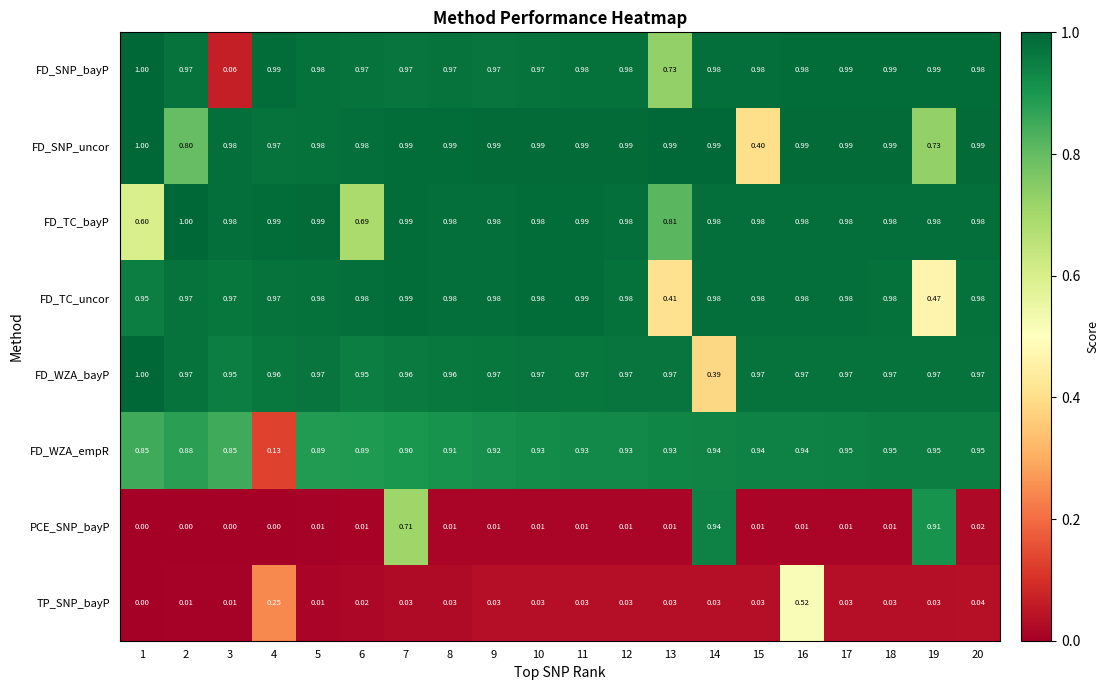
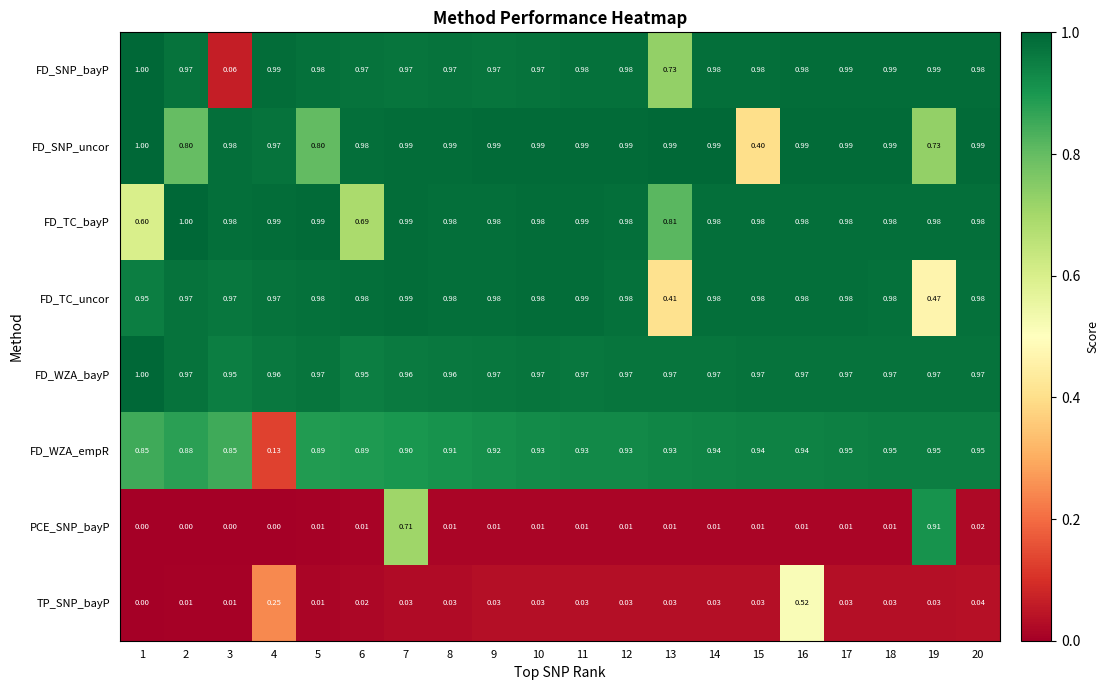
  {
    "FD_SNP_bayP": {
      "1": 1.00,
      "2": 0.97,
      "3": 0.06,
      "4": 0.99,
      "5": 0.98,
      "6": 0.97,
      "7": 0.97,
      "8": 0.97,
      "9": 0.97,
      "10": 0.97,
      "11": 0.98,
      "12": 0.98,
      "13": 0.73,
      "14": 0.98,
      "15": 0.98,
      "16": 0.98,
      "17": 0.99,
      "18": 0.99,
      "19": 0.99,
      "20": 0.98
    },
    "FD_SNP_uncor": {
      "1": 1.00,
      "2": 0.80,
      "3": 0.98,
      "4": 0.97,
-     "5": 0.98,
+     "5": 0.80,
      "6": 0.98,
      "7": 0.99,
      "8": 0.99,
      "9": 0.99,
      "10": 0.99,
      "11": 0.99,
      "12": 0.99,
      "13": 0.99,
      "14": 0.99,
      "15": 0.40,
      "16": 0.99,
      "17": 0.99,
      "18": 0.99,
      "19": 0.73,
      "20": 0.99
    },
    "FD_TC_bayP": {
      "1": 0.60,
      "2": 1.00,
      "3": 0.98,
      "4": 0.99,
      "5": 0.99,
      "6": 0.69,
      "7": 0.99,
      "8": 0.98,
      "9": 0.98,
      "10": 0.98,
      "11": 0.99,
      "12": 0.98,
      "13": 0.81,
      "14": 0.98,
      "15": 0.98,
      "16": 0.98,
      "17": 0.98,
      "18": 0.98,
      "19": 0.98,
      "20": 0.98
    },
    "FD_TC_uncor": {
      "1": 0.95,
      "2": 0.97,
      "3": 0.97,
      "4": 0.97,
      "5": 0.98,
      "6": 0.98,
      "7": 0.99,
      "8": 0.98,
      "9": 0.98,
      "10": 0.98,
      "11": 0.99,
      "12": 0.98,
      "13": 0.41,
      "14": 0.98,
      "15": 0.98,
      "16": 0.98,
      "17": 0.98,
      "18": 0.98,
      "19": 0.47,
      "20": 0.98
    },
    "FD_WZA_bayP": {
      "1": 1.00,
      "2": 0.97,
      "3": 0.95,
      "4": 0.96,
      "5": 0.97,
      "6": 0.95,
      "7": 0.96,
      "8": 0.96,
      "9": 0.97,
      "10": 0.97,
      "11": 0.97,
      "12": 0.97,
      "13": 0.97,
-     "14": 0.39,
+     "14": 0.97,
      "15": 0.97,
      "16": 0.97,
      "17": 0.97,
      "18": 0.97,
      "19": 0.97,
      "20": 0.97
    },
    "FD_WZA_empR": {
      "1": 0.85,
      "2": 0.88,
      "3": 0.85,
      "4": 0.13,
      "5": 0.89,
      "6": 0.89,
      "7": 0.90,
      "8": 0.91,
      "9": 0.92,
      "10": 0.93,
      "11": 0.93,
      "12": 0.93,
      "13": 0.93,
      "14": 0.94,
      "15": 0.94,
      "16": 0.94,
      "17": 0.95,
      "18": 0.95,
      "19": 0.95,
      "20": 0.95
    },
    "PCE_SNP_bayP": {
      "1": 0.00,
      "2": 0.00,
      "3": 0.00,
      "4": 0.00,
      "5": 0.01,
      "6": 0.01,
      "7": 0.71,
      "8": 0.01,
      "9": 0.01,
      "10": 0.01,
      "11": 0.01,
      "12": 0.01,
      "13": 0.01,
-     "14": 0.94,
+     "14": 0.01,
      "15": 0.01,
      "16": 0.01,
      "17": 0.01,
      "18": 0.01,
      "19": 0.91,
      "20": 0.02
    },
    "TP_SNP_bayP": {
      "1": 0.00,
      "2": 0.01,
      "3": 0.01,
      "4": 0.25,
      "5": 0.01,
      "6": 0.02,
      "7": 0.03,
      "8": 0.03,
      "9": 0.03,
      "10": 0.03,
      "11": 0.03,
      "12": 0.03,
      "13": 0.03,
      "14": 0.03,
      "15": 0.03,
      "16": 0.52,
      "17": 0.03,
      "18": 0.03,
      "19": 0.03,
      "20": 0.04
    }
  }
